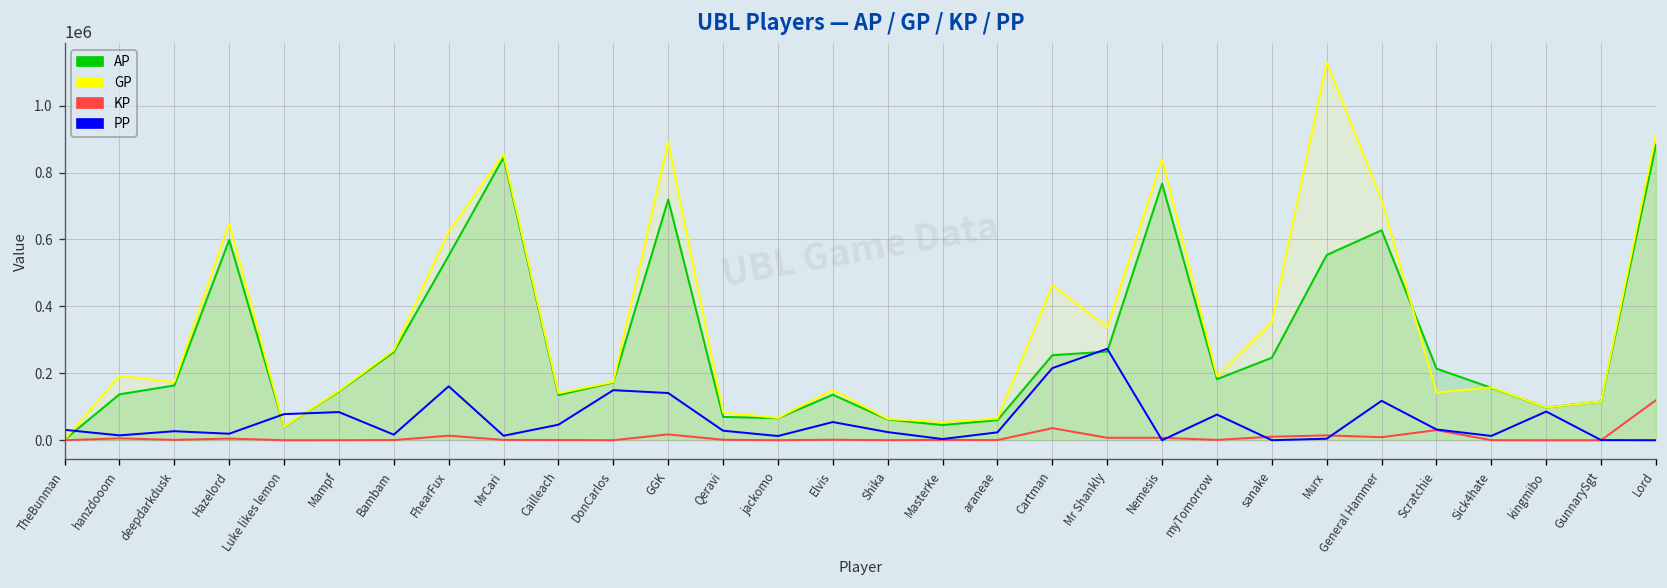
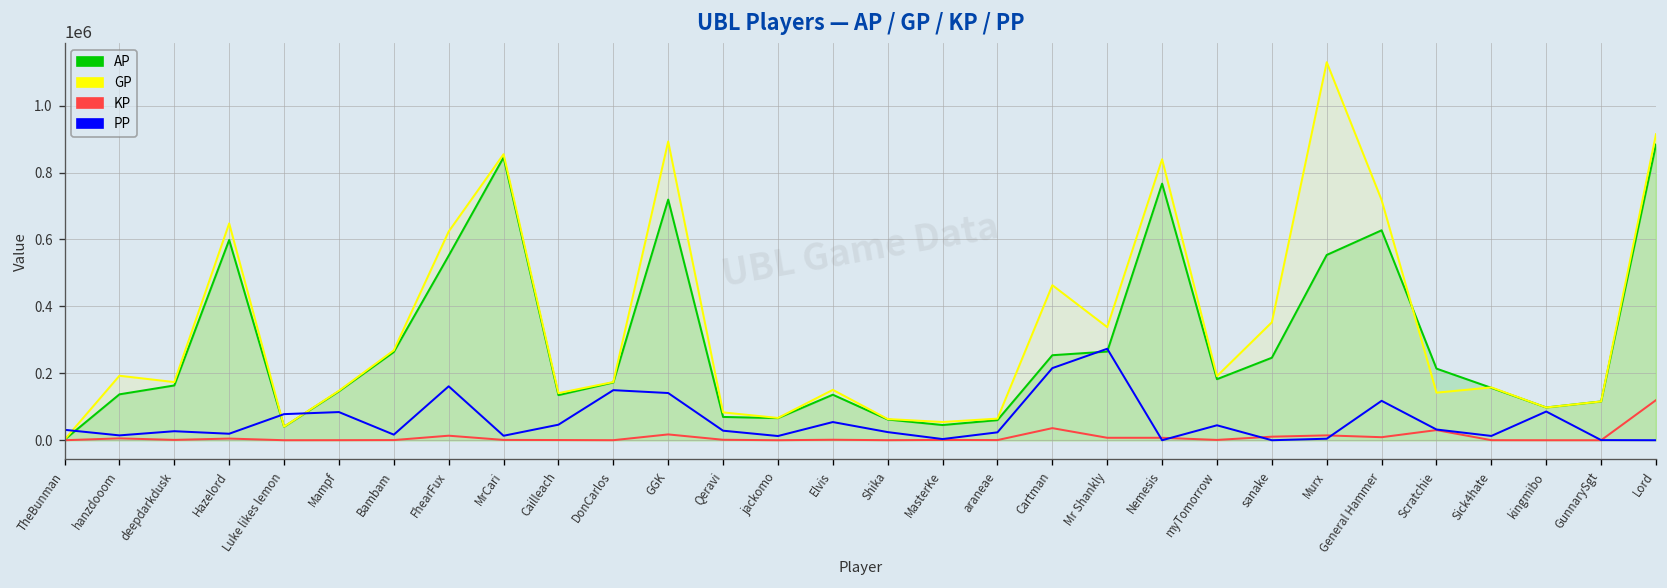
  {
    "AP": {
      "hanzdooom": 140000,
      "deepdarkdusk": 160000,
      "Hazelord": 600000,
      "FhearFux": 550000,
      "MrCari": 850000,
      "GGK": 720000,
      "Qeravi": 70000,
      "Elvis": 140000,
      "Cartman": 250000,
      "Nemesis": 770000,
      "myTomorrow": 180000,
      "sanake": 250000,
      "Murx": 550000,
      "General Hammer": 630000,
      "Scratchie": 210000,
      "Lord": 880000
    },
    "GP": {
      "hanzdooom": 190000,
      "deepdarkdusk": 170000,
      "Hazelord": 650000,
      "FhearFux": 620000,
      "MrCari": 850000,
      "GGK": 890000,
      "Qeravi": 80000,
      "Elvis": 150000,
      "Cartman": 460000,
      "Mr Shankly": 340000,
      "Nemesis": 840000,
      "myTomorrow": 190000,
      "sanake": 350000,
      "Murx": 1130000,
      "General Hammer": 720000,
      "Scratchie": 140000,
      "Lord": 910000
    },
    "KP": {
      "deepdarkdusk": 0,
      "Hazelord": 0,
      "Luke likes lemon": 0,
      "Mampf": 0,
      "Bambam": 0,
      "FhearFux": 10000,
      "MrCari": 0,
      "Cailleach": 0,
      "DonCarlos": 0,
      "GGK": 20000,
      "Qeravi": 0,
      "jackomo": 0,
      "Elvis": 0,
      "Shika": 0,
      "araneae": 0,
      "Cartman": 40000,
      "Mr Shankly": 10000,
      "myTomorrow": 0,
      "sanake": 10000,
      "Murx": 10000,
      "General Hammer": 10000,
      "Sick4hate": 0,
      "kingmibo": 0,
      "Lord": 120000
    },
    "PP": {
      "TheBunman": 30000,
      "deepdarkdusk": 30000,
      "Hazelord": 20000,
      "Luke likes lemon": 80000,
      "Mampf": 80000,
      "Bambam": 20000,
      "FhearFux": 160000,
      "MrCari": 10000,
      "Cailleach": 50000,
      "DonCarlos": 150000,
      "GGK": 140000,
      "Qeravi": 30000,
      "jackomo": 10000,
      "Elvis": 50000,
      "Shika": 20000,
      "araneae": 20000,
      "Cartman": 220000,
-     "myTomorrow": 80000,
+     "myTomorrow": 40000,
      "sanake": 0,
      "Murx": 0,
      "General Hammer": 120000,
      "Sick4hate": 10000,
      "kingmibo": 90000,
      "Lord": 0
    }
  }
